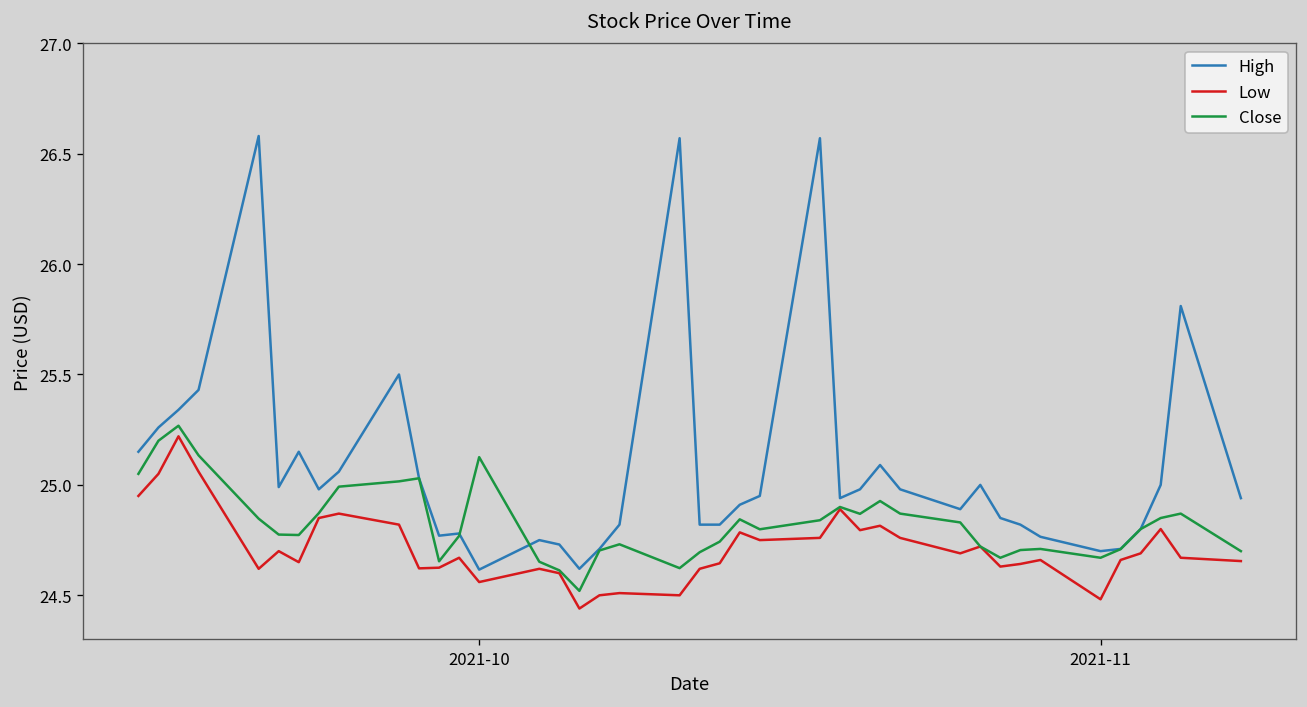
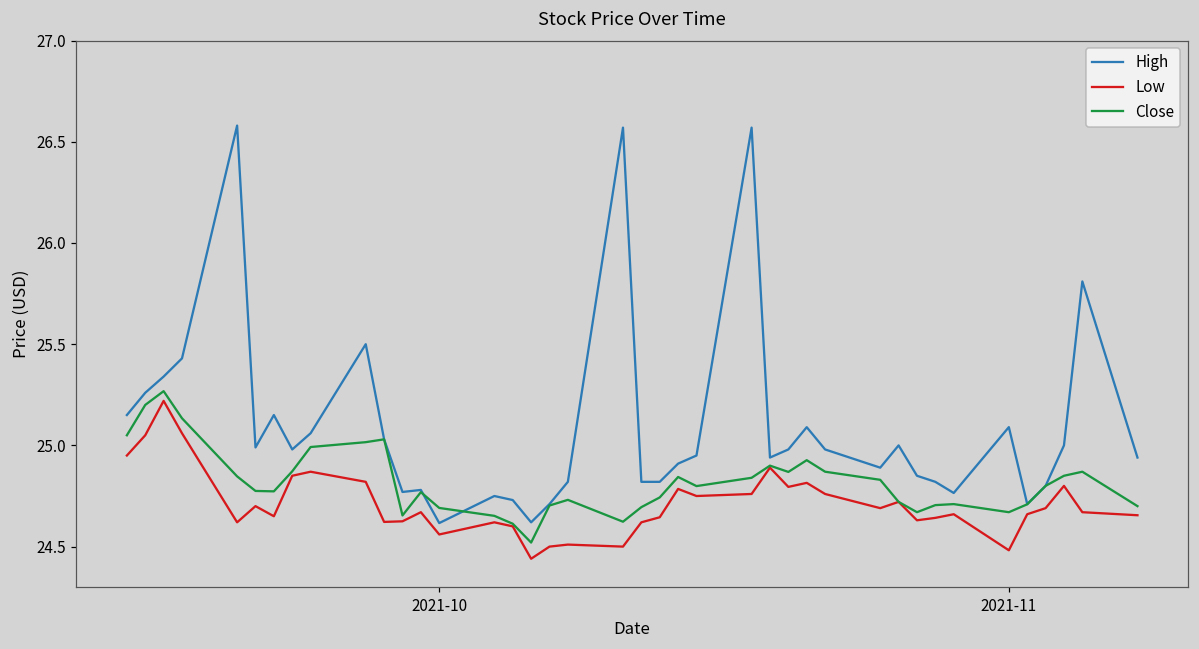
  {
    "High": {
      "2021-10": 24.62,
-     "2021-11": 24.70
+     "2021-11": 25.09
    },
    "Low": {
      "2021-10": 24.56,
      "2021-11": 24.48
    },
    "Close": {
-     "2021-10": 25.13,
+     "2021-10": 24.69,
      "2021-11": 24.67
    }
  }
